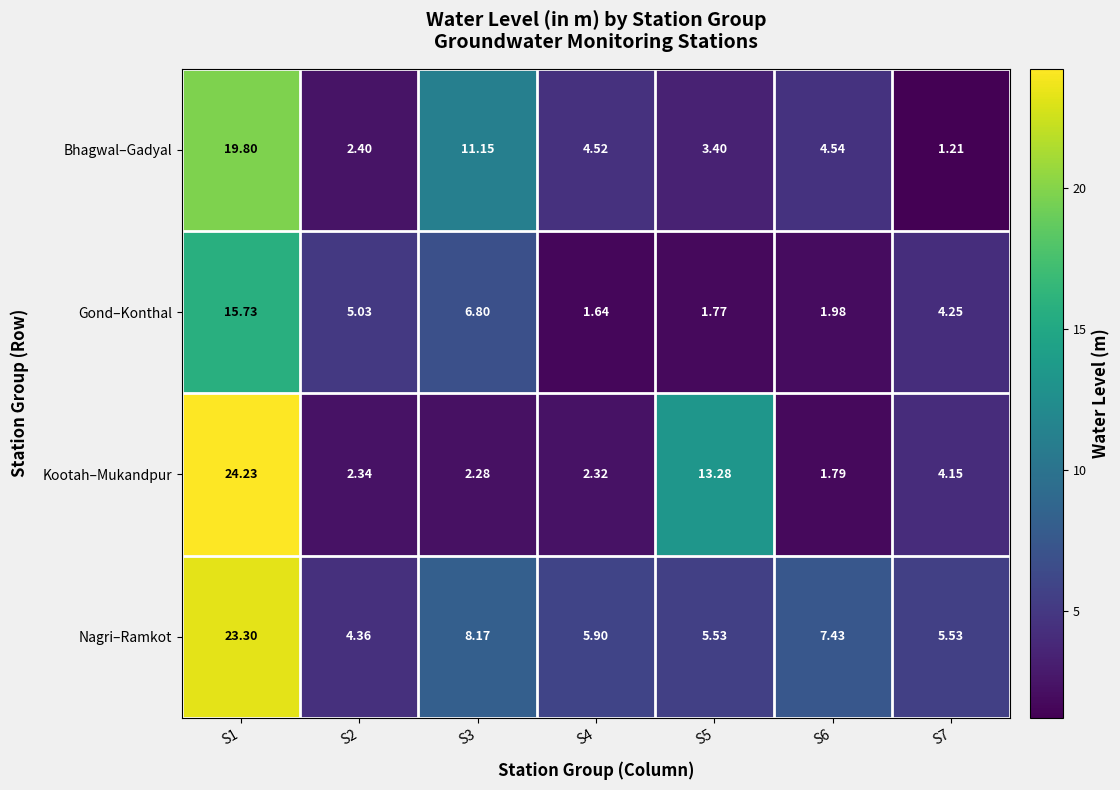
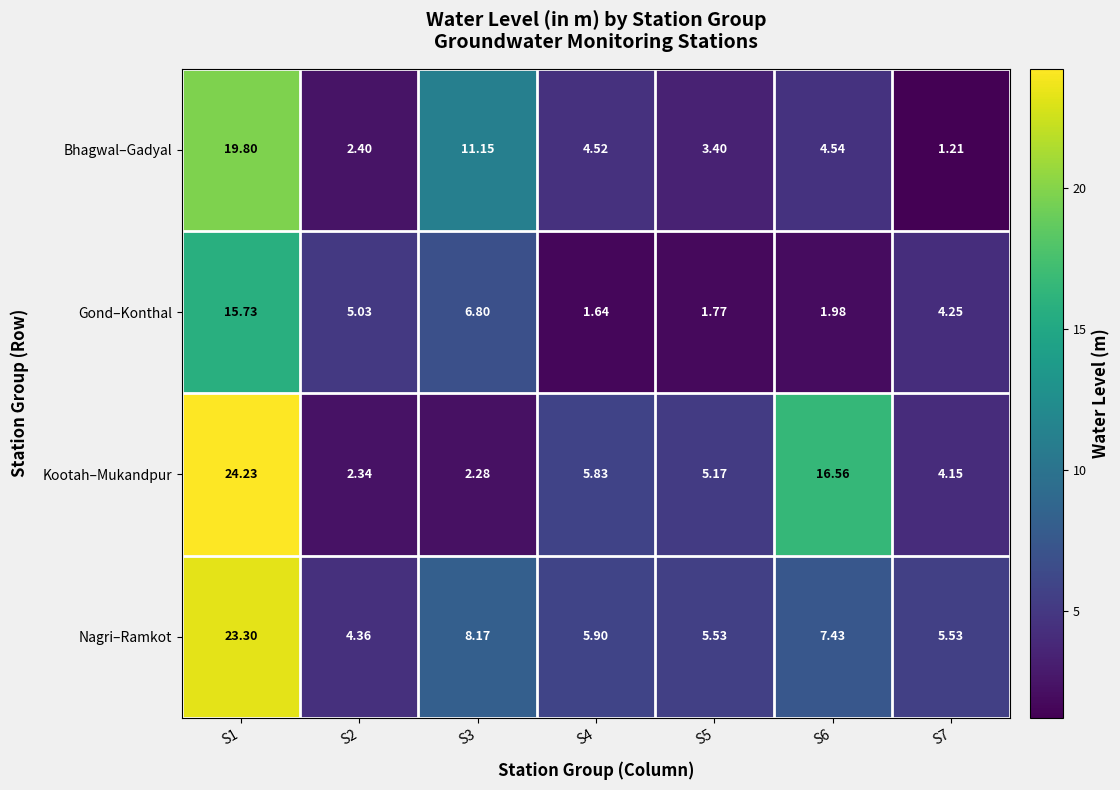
  {
    "Bhagwal–Gadyal": {
      "S1": 19.80,
      "S2": 2.40,
      "S3": 11.15,
      "S4": 4.52,
      "S5": 3.40,
      "S6": 4.54,
      "S7": 1.21
    },
    "Gond–Konthal": {
      "S1": 15.73,
      "S2": 5.03,
      "S3": 6.80,
      "S4": 1.64,
      "S5": 1.77,
      "S6": 1.98,
      "S7": 4.25
    },
    "Kootah–Mukandpur": {
      "S1": 24.23,
      "S2": 2.34,
      "S3": 2.28,
-     "S4": 2.32,
-     "S5": 13.28,
-     "S6": 1.79,
+     "S4": 5.83,
+     "S5": 5.17,
+     "S6": 16.56,
      "S7": 4.15
    },
    "Nagri–Ramkot": {
      "S1": 23.30,
      "S2": 4.36,
      "S3": 8.17,
      "S4": 5.90,
      "S5": 5.53,
      "S6": 7.43,
      "S7": 5.53
    }
  }
